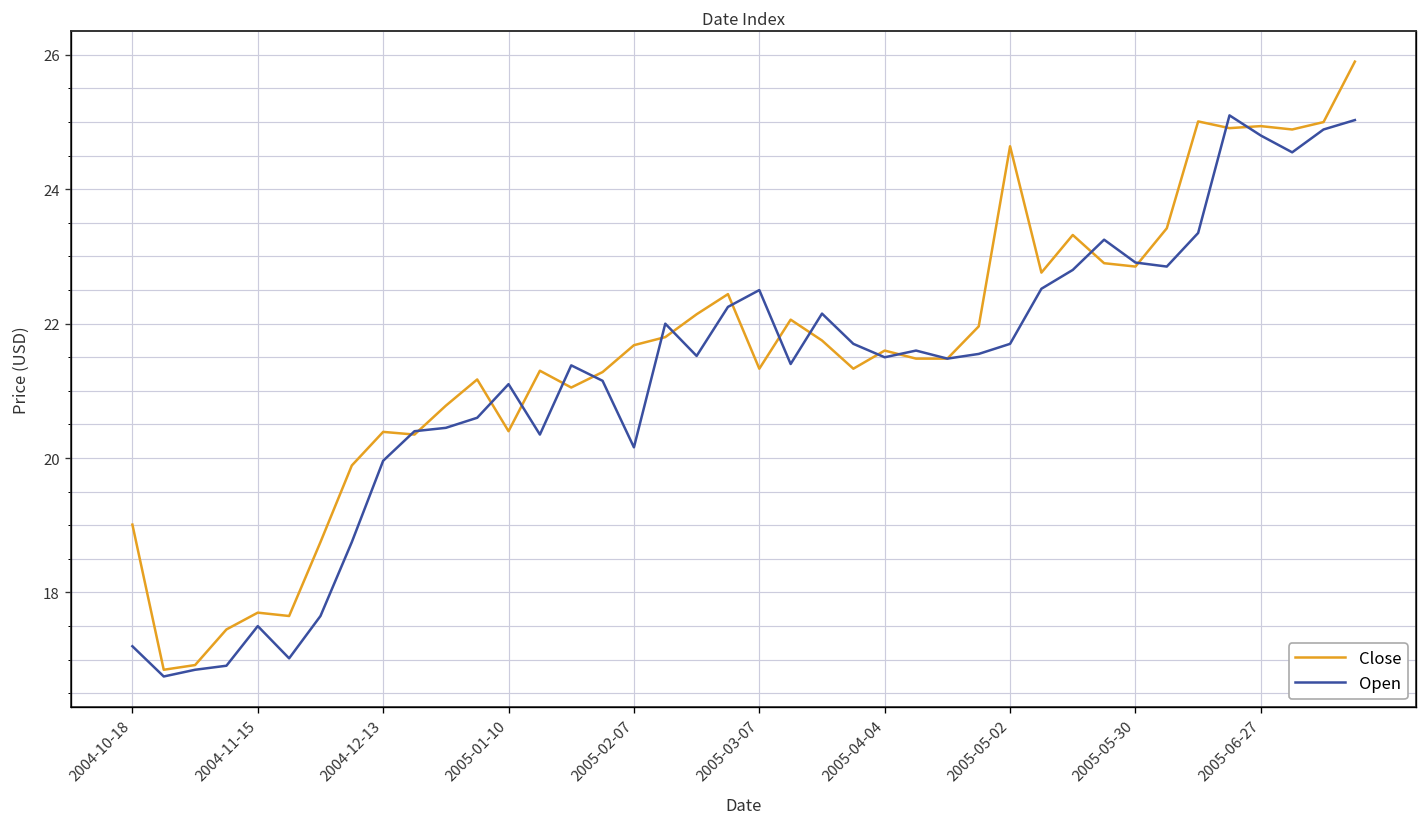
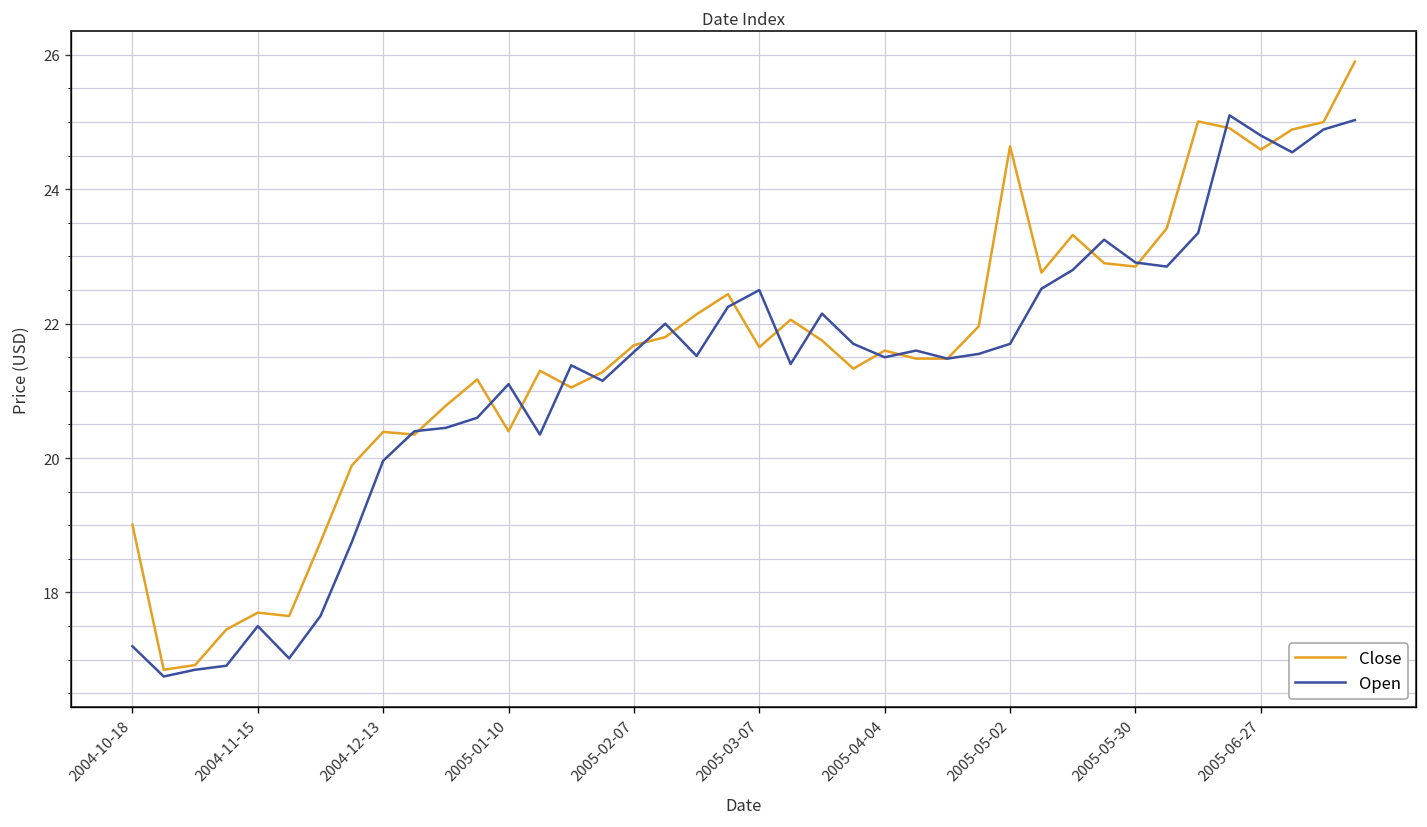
  {
    "Close": {
      "2004-10-18": 19.0,
      "2004-11-15": 17.7,
      "2004-12-13": 20.4,
      "2005-01-10": 20.4,
      "2005-02-07": 21.7,
-     "2005-03-07": 21.3,
+     "2005-03-07": 21.7,
      "2005-04-04": 21.6,
      "2005-05-02": 24.6,
      "2005-05-30": 22.9,
-     "2005-06-27": 24.9
+     "2005-06-27": 24.6
    },
    "Open": {
      "2004-10-18": 17.2,
      "2004-11-15": 17.5,
      "2004-12-13": 20.0,
      "2005-01-10": 21.1,
-     "2005-02-07": 20.2,
+     "2005-02-07": 21.6,
      "2005-03-07": 22.5,
      "2005-04-04": 21.5,
      "2005-05-02": 21.7,
      "2005-05-30": 22.9,
      "2005-06-27": 24.8
    }
  }
